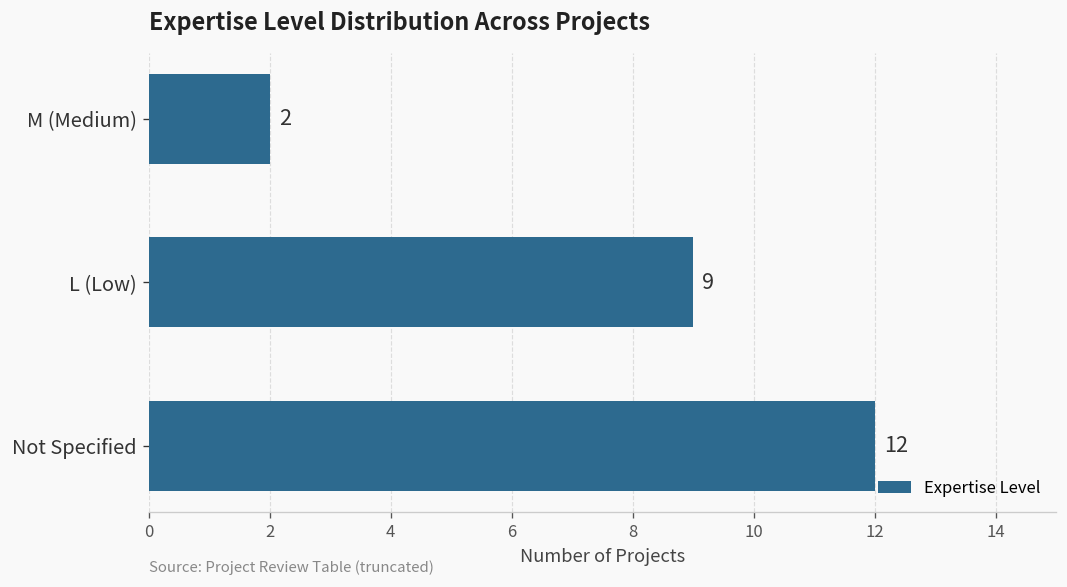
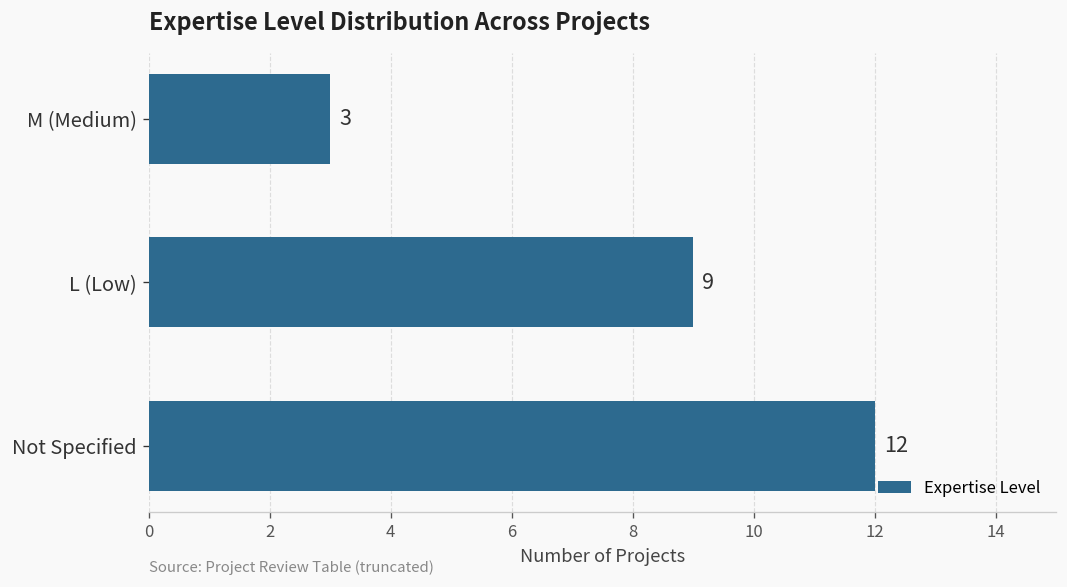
  {
-   "M (Medium)": 2,
+   "M (Medium)": 3,
    "L (Low)": 9,
    "Not Specified": 12
  }
